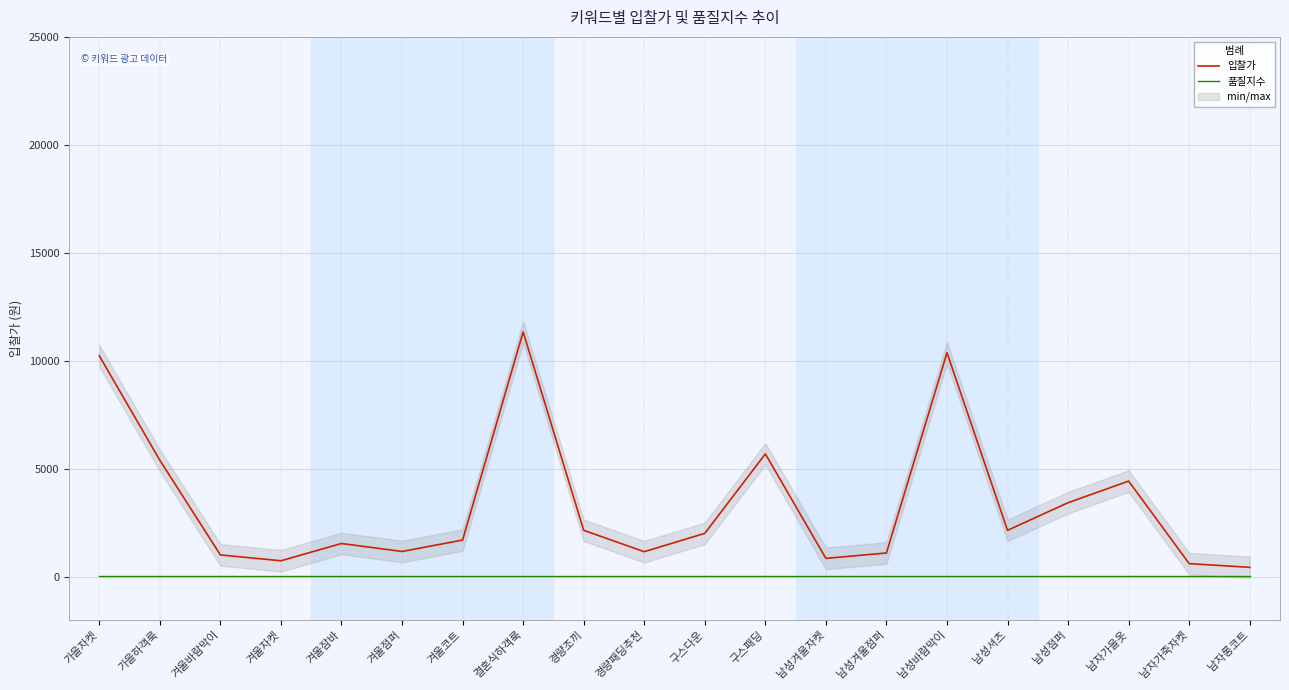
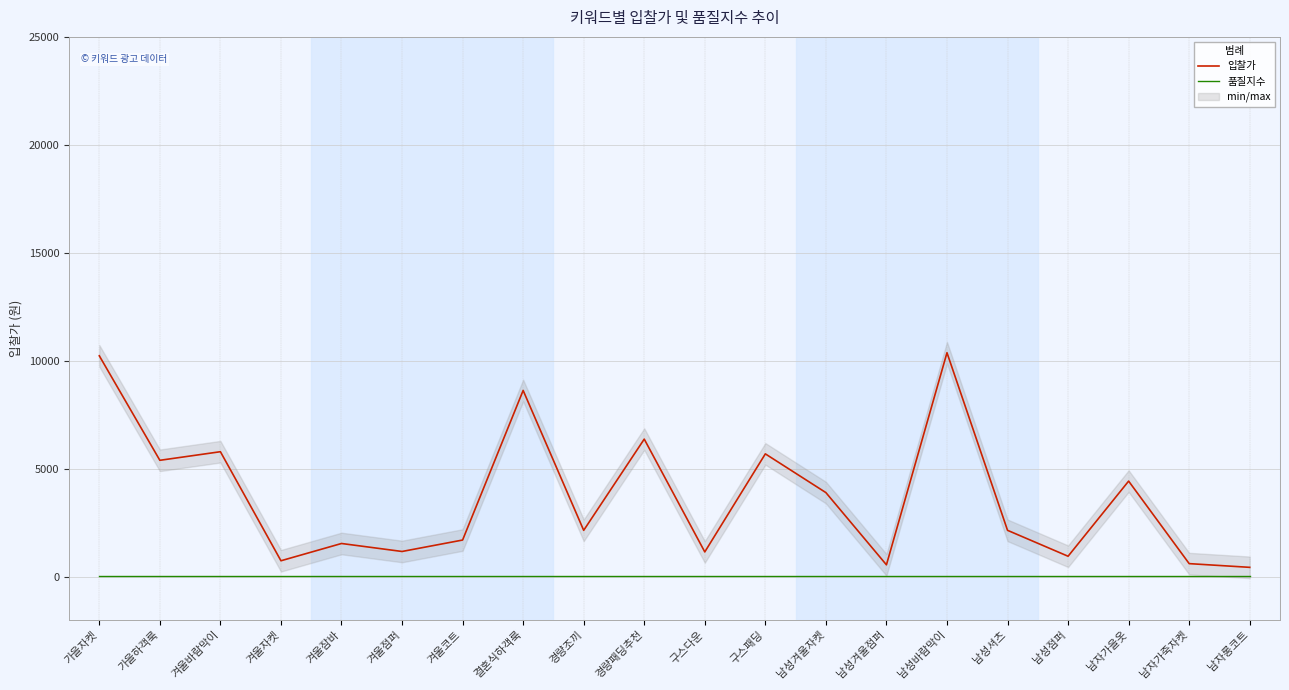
  {
    "입찰가": {
      "가을자켓": 10200,
      "가을하객룩": 5400,
-     "겨울바람막이": 1000,
+     "겨울바람막이": 5800,
      "겨울자켓": 700,
      "겨울잠바": 1500,
      "겨울점퍼": 1200,
      "겨울코트": 1700,
-     "결혼식하객룩": 11300,
+     "결혼식하객룩": 8600,
      "경량조끼": 2100,
-     "경량패딩추천": 1200,
-     "구스다운": 2000,
+     "경량패딩추천": 6400,
+     "구스다운": 1100,
      "구스패딩": 5700,
-     "남성겨울자켓": 800,
-     "남성겨울점퍼": 1100,
+     "남성겨울자켓": 3900,
+     "남성겨울점퍼": 500,
      "남성바람막이": 10400,
      "남성셔츠": 2100,
-     "남성점퍼": 3400,
+     "남성점퍼": 900,
      "남자가을옷": 4400,
      "남자가죽자켓": 600,
      "남자롱코트": 400
    },
    "품질지수": {
      "가을자켓": 0,
      "가을하객룩": 0,
      "겨울바람막이": 0,
      "겨울자켓": 0,
      "겨울잠바": 0,
      "겨울점퍼": 0,
      "겨울코트": 0,
      "결혼식하객룩": 0,
      "경량조끼": 0,
      "경량패딩추천": 0,
      "구스다운": 0,
      "구스패딩": 0,
      "남성겨울자켓": 0,
      "남성겨울점퍼": 0,
      "남성바람막이": 0,
      "남성셔츠": 0,
      "남성점퍼": 0,
      "남자가을옷": 0,
      "남자가죽자켓": 0,
      "남자롱코트": 0
    }
  }
